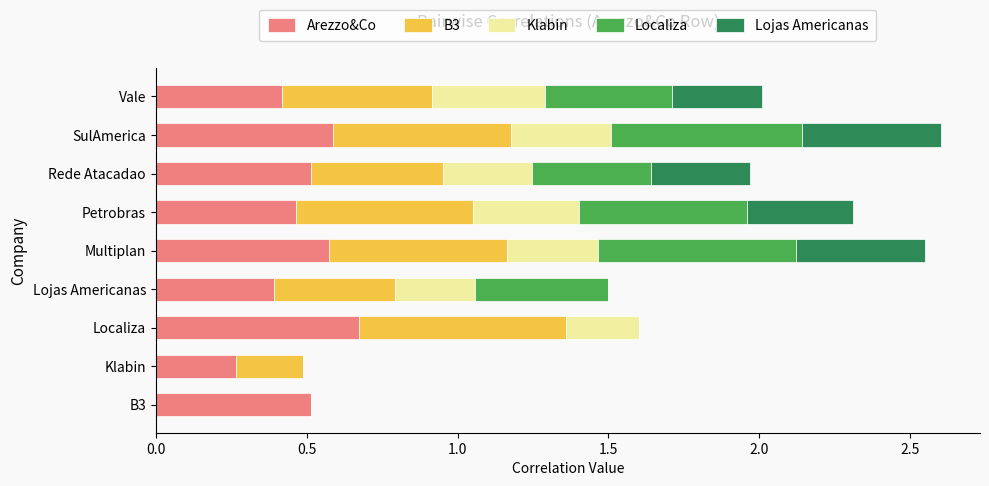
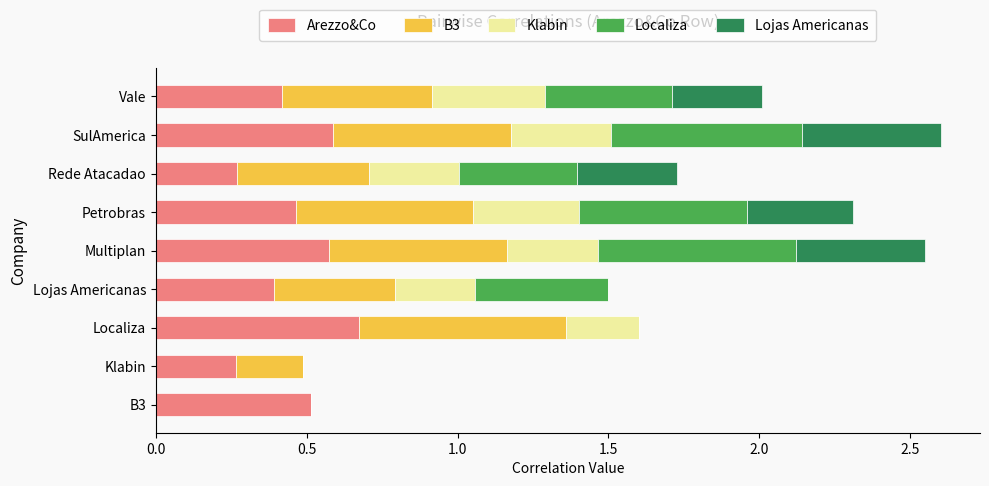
  {
    "Arezzo&Co": {
      "Vale": 0.42,
      "SulAmerica": 0.59,
-     "Rede Atacadao": 0.51,
+     "Rede Atacadao": 0.27,
      "Petrobras": 0.46,
      "Multiplan": 0.57,
      "Lojas Americanas": 0.39,
      "Localiza": 0.67,
      "Klabin": 0.27,
      "B3": 0.52
    },
    "B3": {
      "Vale": 0.50,
      "SulAmerica": 0.59,
      "Rede Atacadao": 0.44,
      "Petrobras": 0.59,
      "Multiplan": 0.59,
      "Lojas Americanas": 0.40,
      "Localiza": 0.68,
      "Klabin": 0.22,
      "B3": 0.00
    },
    "Klabin": {
      "Vale": 0.37,
      "SulAmerica": 0.33,
      "Rede Atacadao": 0.30,
      "Petrobras": 0.35,
      "Multiplan": 0.30,
      "Lojas Americanas": 0.27,
      "Localiza": 0.24,
      "Klabin": 0.00,
      "B3": 0.00
    }
  }
